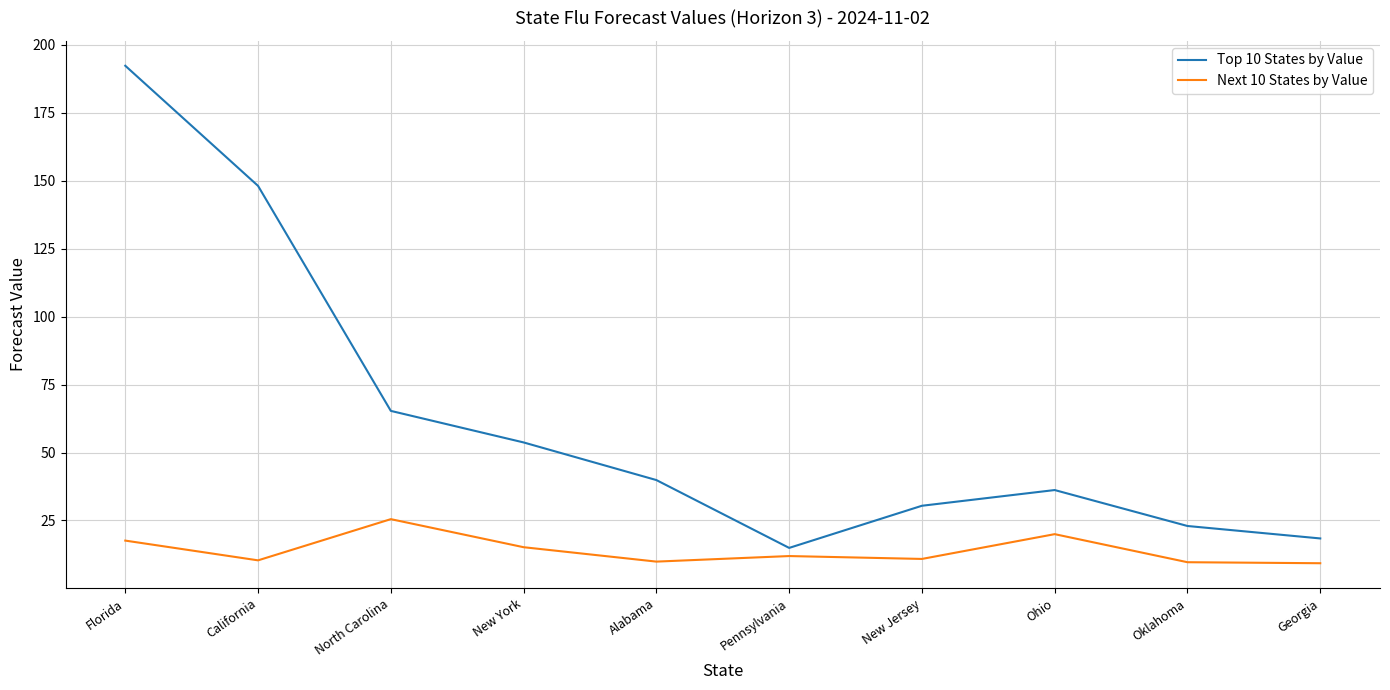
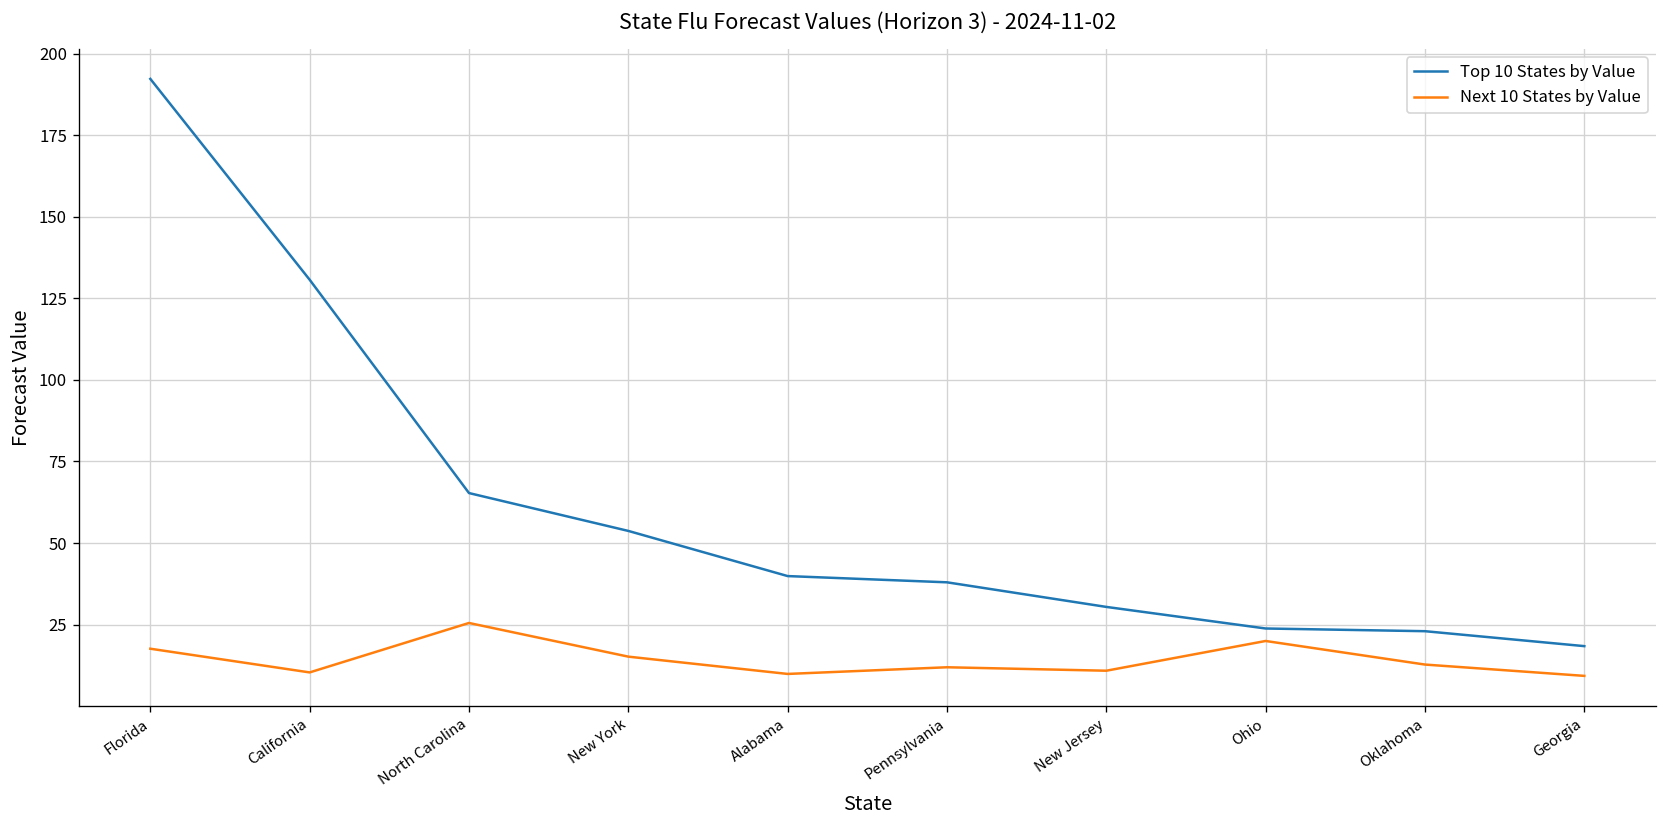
  {
    "Top 10 States by Value": {
      "Florida": 192,
-     "California": 148,
+     "California": 131,
      "North Carolina": 65,
      "New York": 54,
      "Alabama": 40,
-     "Pennsylvania": 15,
+     "Pennsylvania": 38,
      "New Jersey": 30,
-     "Ohio": 36,
+     "Ohio": 24,
      "Oklahoma": 23,
      "Georgia": 18
    },
    "Next 10 States by Value": {
      "Florida": 18,
      "California": 10,
      "North Carolina": 25,
      "New York": 15,
      "Alabama": 10,
      "Pennsylvania": 12,
      "New Jersey": 11,
      "Ohio": 20,
-     "Oklahoma": 10,
+     "Oklahoma": 13,
      "Georgia": 9
    }
  }
